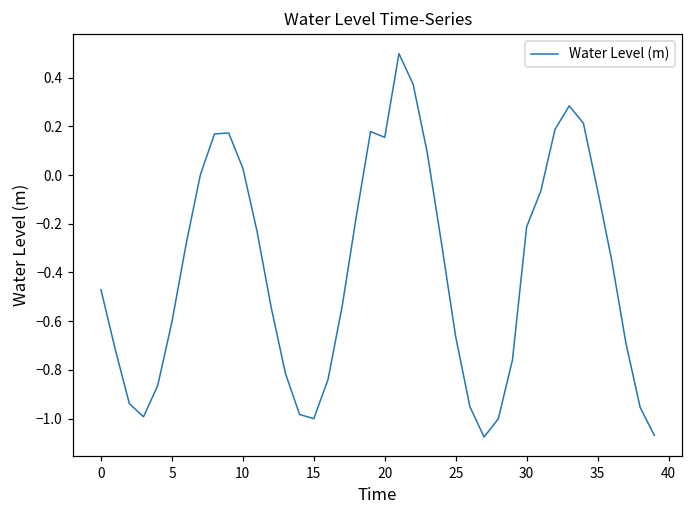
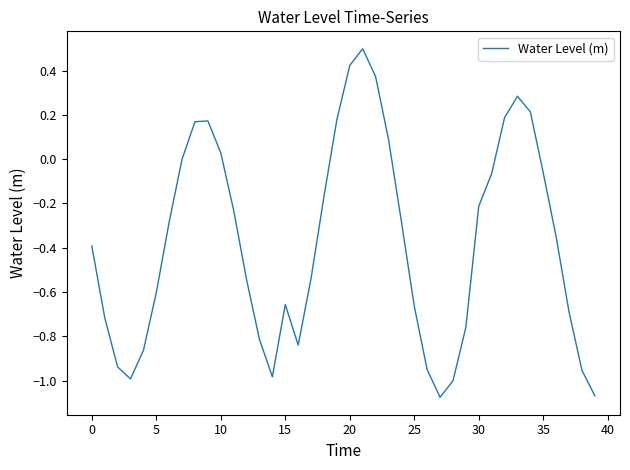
  {
-   "0": -0.47,
+   "0": -0.39,
    "5": -0.60,
    "10": 0.03,
-   "15": -1.00,
-   "20": 0.15,
+   "15": -0.66,
+   "20": 0.42,
    "25": -0.66,
    "30": -0.21,
    "35": -0.06
  }
